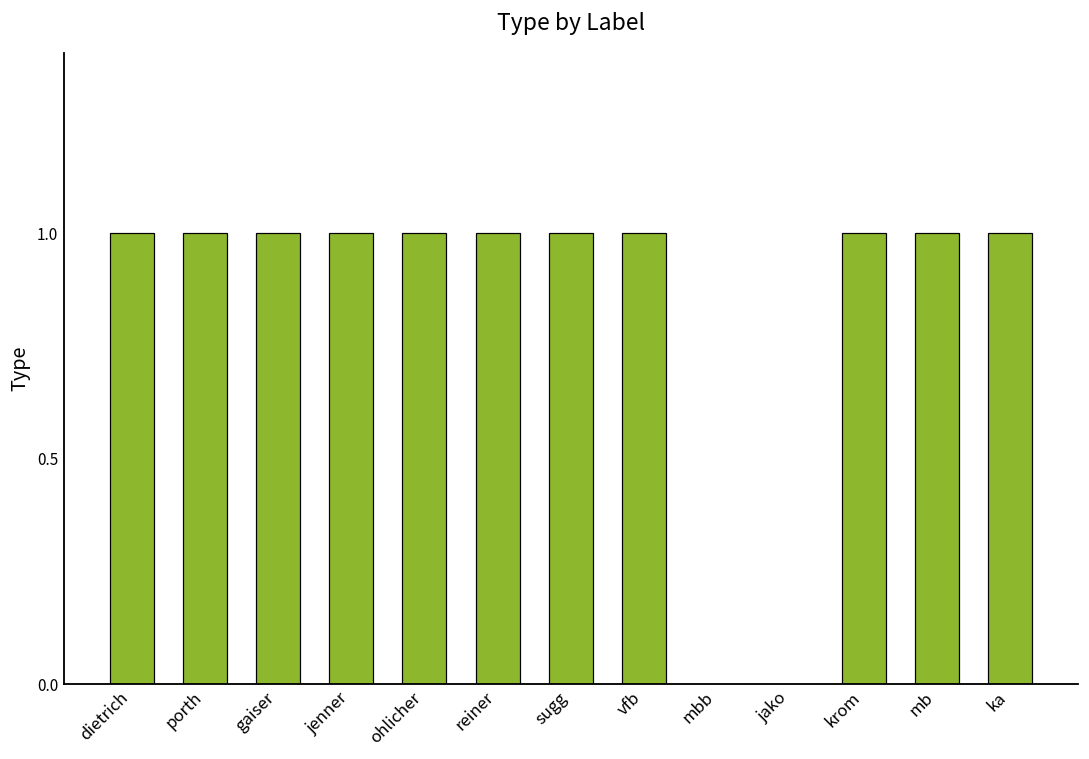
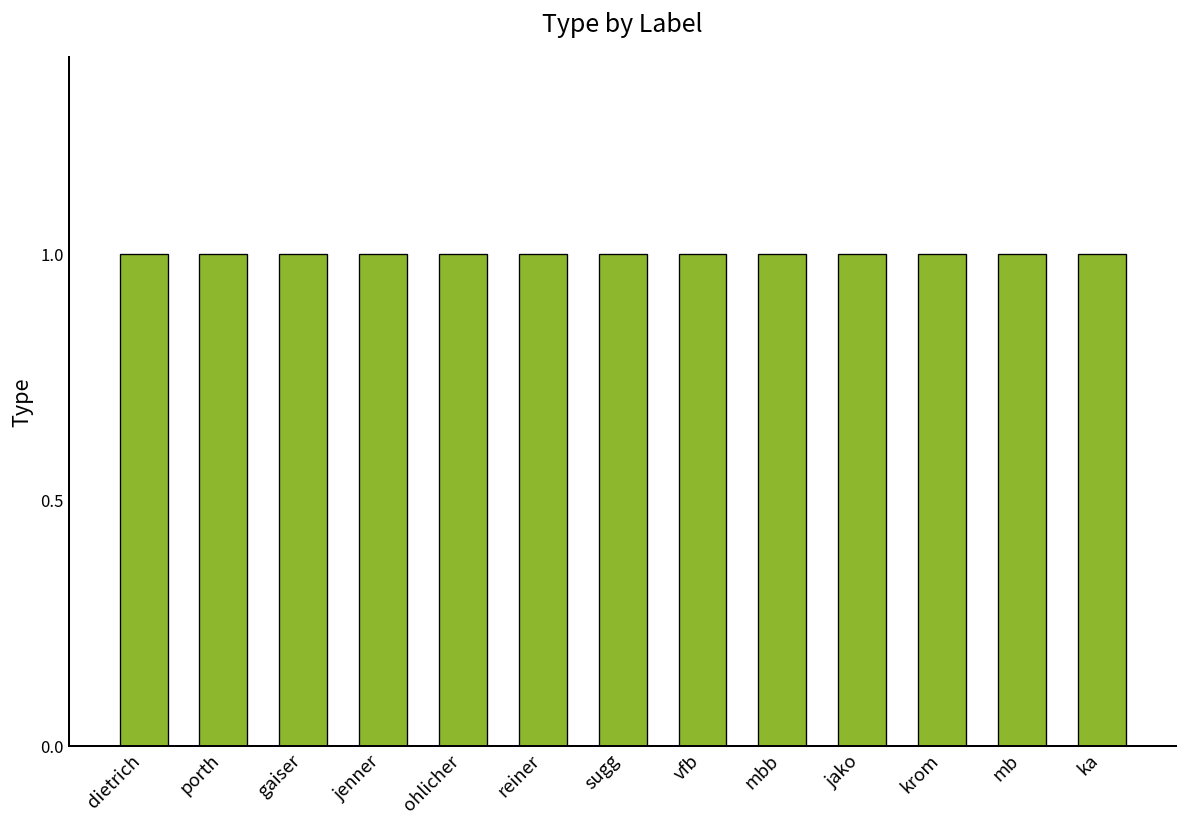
  {
    "dietrich": 1,
    "porth": 1,
    "gaiser": 1,
    "jenner": 1,
    "ohlicher": 1,
    "reiner": 1,
    "sugg": 1,
    "vfb": 1,
-   "mbb": 0,
-   "jako": 0,
+   "mbb": 1,
+   "jako": 1,
    "krom": 1,
    "mb": 1,
    "ka": 1
  }
